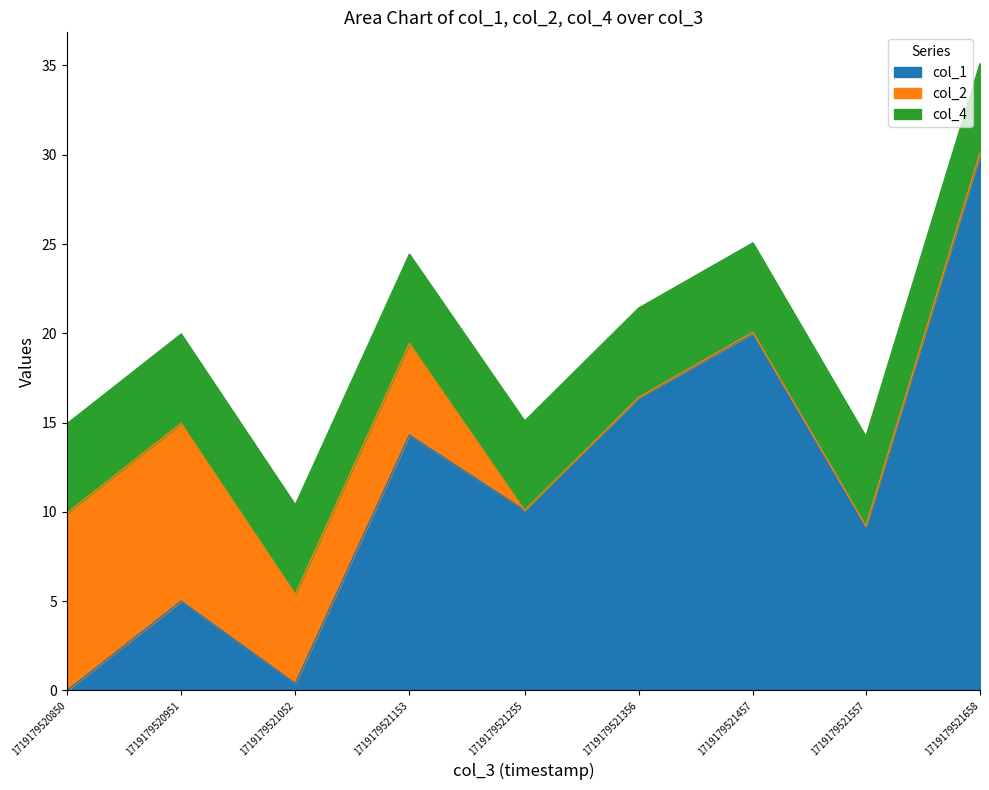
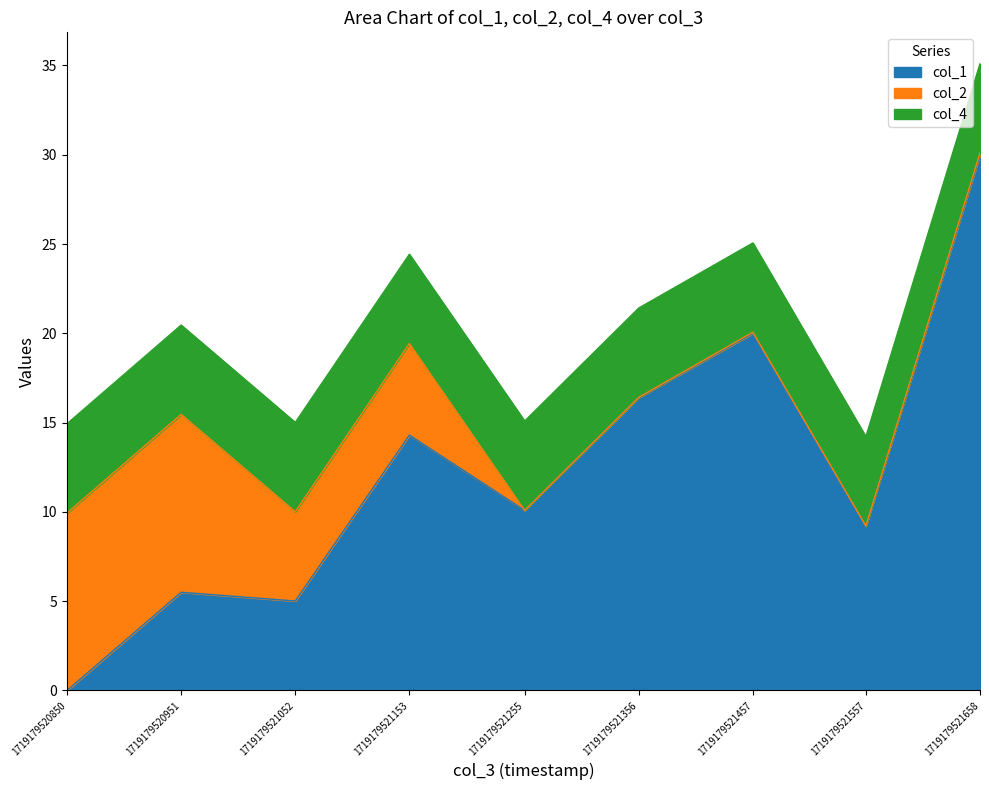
  {
    "col_1": {
      "1719179520850": 0.0,
-     "1719179520951": 5.0,
-     "1719179521052": 0.4,
+     "1719179520951": 5.5,
+     "1719179521052": 5.0,
      "1719179521153": 14.3
    },
    "col_2": {
      "1719179520850": 9.9,
      "1719179521153": 19.4
    },
    "col_4": {
      "1719179520850": 5.0,
      "1719179520951": 5.0,
      "1719179521052": 5.0,
      "1719179521153": 5.0,
      "1719179521255": 5.0,
      "1719179521356": 5.0,
      "1719179521457": 5.0,
      "1719179521557": 5.0,
      "1719179521658": 5.0
    }
  }
